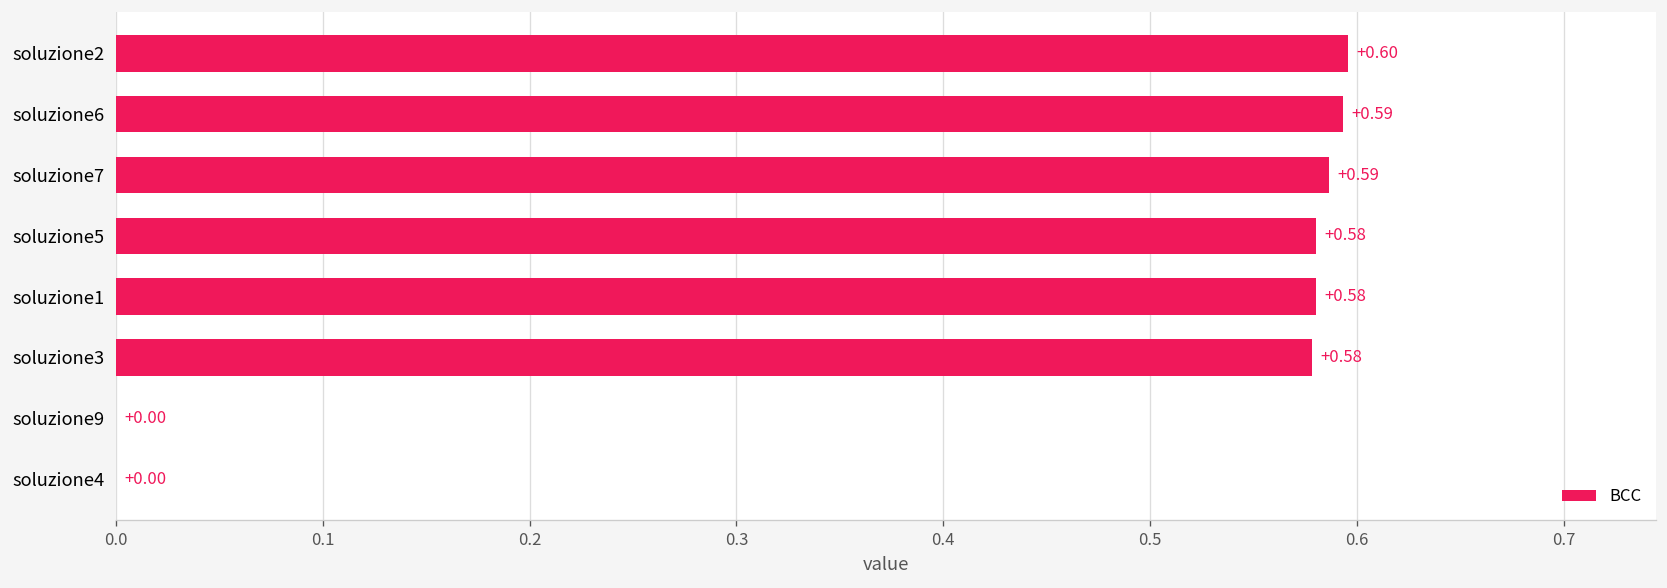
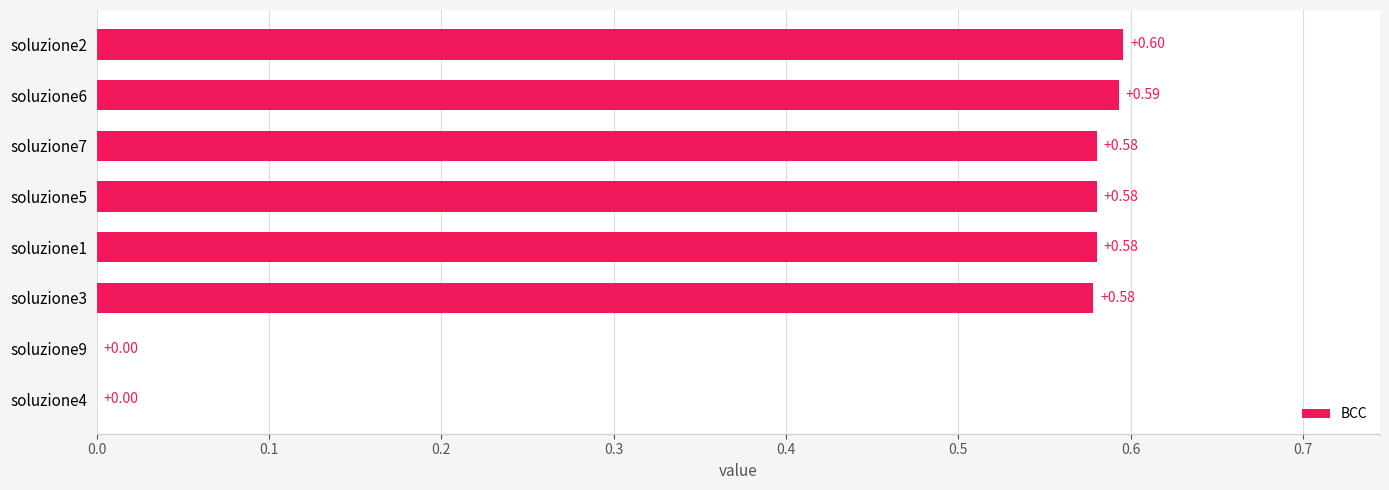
  {
    "soluzione2": "+0.60",
    "soluzione6": "+0.59",
-   "soluzione7": "+0.59",
+   "soluzione7": "+0.58",
    "soluzione5": "+0.58",
    "soluzione1": "+0.58",
    "soluzione3": "+0.58",
    "soluzione9": "+0.00",
    "soluzione4": "+0.00"
  }
